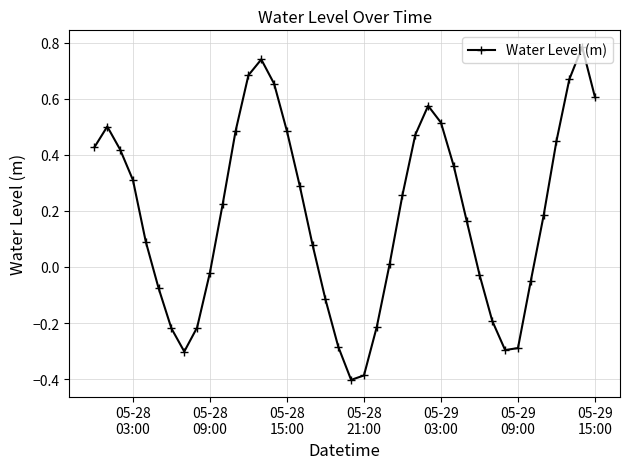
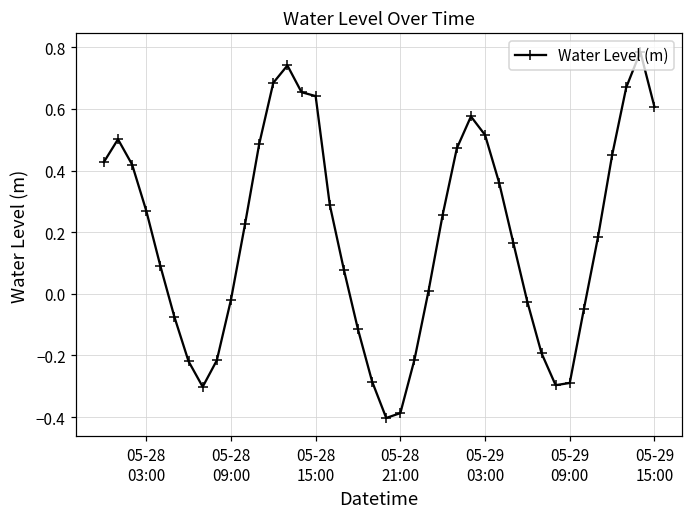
  {
-   "05-28 03:00": 0.31,
+   "05-28 03:00": 0.27,
    "05-28 09:00": -0.02,
-   "05-28 15:00": 0.48,
+   "05-28 15:00": 0.64,
    "05-28 21:00": -0.39,
    "05-29 03:00": 0.52,
    "05-29 09:00": -0.29,
    "05-29 15:00": 0.61
  }
